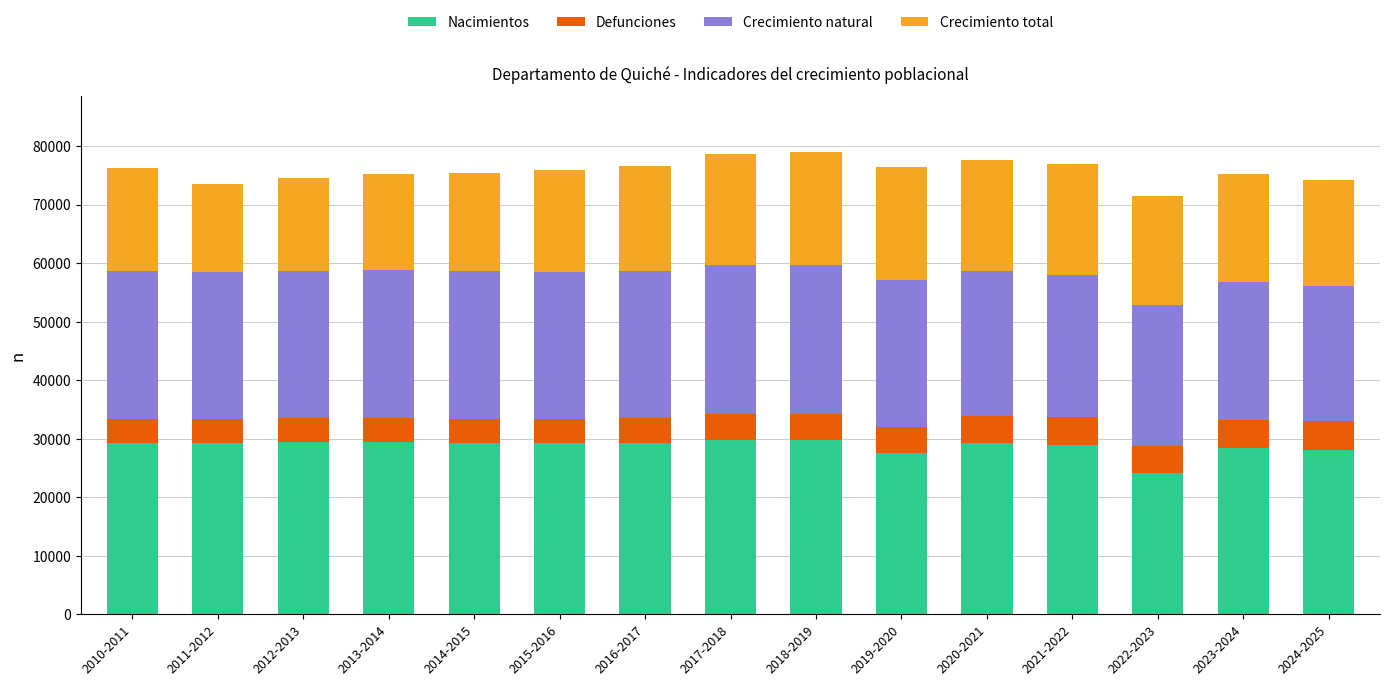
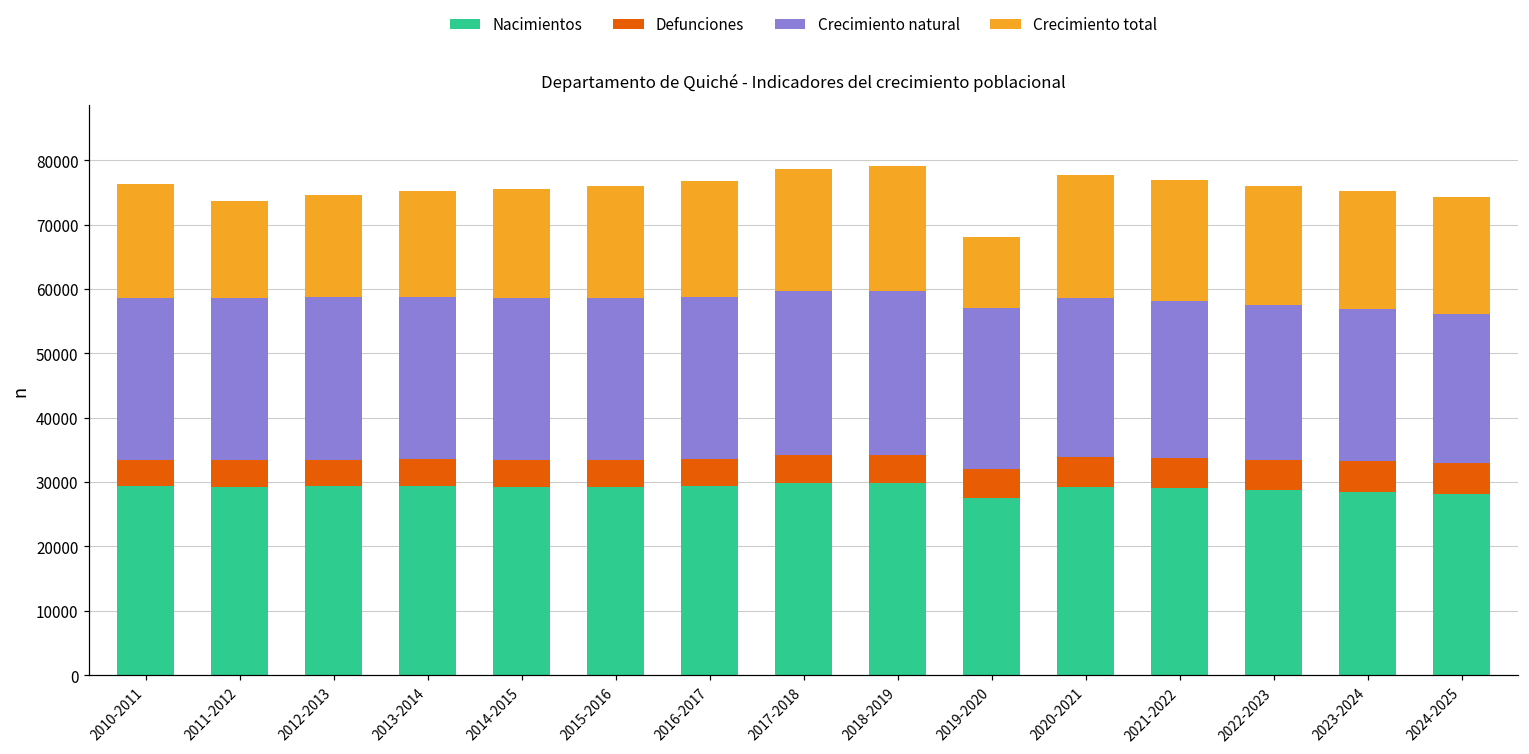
  {
    "Nacimientos": {
      "2010-2011": 29000,
      "2011-2012": 29000,
      "2012-2013": 29000,
      "2013-2014": 29000,
      "2014-2015": 29000,
      "2015-2016": 29000,
      "2016-2017": 29000,
      "2017-2018": 30000,
      "2018-2019": 30000,
      "2019-2020": 28000,
      "2020-2021": 29000,
      "2021-2022": 29000,
-     "2022-2023": 24000,
+     "2022-2023": 29000,
      "2023-2024": 28000,
      "2024-2025": 28000
    },
    "Defunciones": {
      "2010-2011": 4000,
      "2011-2012": 4000,
      "2012-2013": 4000,
      "2013-2014": 4000,
      "2014-2015": 4000,
      "2015-2016": 4000,
      "2016-2017": 4000,
      "2017-2018": 4000,
      "2018-2019": 4000,
      "2019-2020": 5000,
      "2020-2021": 5000,
      "2021-2022": 5000,
      "2022-2023": 5000,
      "2023-2024": 5000,
      "2024-2025": 5000
    },
    "Crecimiento natural": {
      "2010-2011": 25000,
      "2011-2012": 25000,
      "2012-2013": 25000,
      "2013-2014": 25000,
      "2014-2015": 25000,
      "2015-2016": 25000,
      "2016-2017": 25000,
      "2017-2018": 25000,
      "2018-2019": 25000,
      "2019-2020": 25000,
      "2020-2021": 25000,
      "2021-2022": 24000,
      "2022-2023": 24000,
      "2023-2024": 24000,
      "2024-2025": 23000
    },
    "Crecimiento total": {
      "2010-2011": 18000,
      "2011-2012": 15000,
      "2012-2013": 16000,
      "2013-2014": 16000,
      "2014-2015": 17000,
      "2015-2016": 17000,
      "2016-2017": 18000,
      "2017-2018": 19000,
      "2018-2019": 19000,
-     "2019-2020": 19000,
+     "2019-2020": 11000,
      "2020-2021": 19000,
      "2021-2022": 19000,
      "2022-2023": 19000,
      "2023-2024": 18000,
      "2024-2025": 18000
    }
  }
